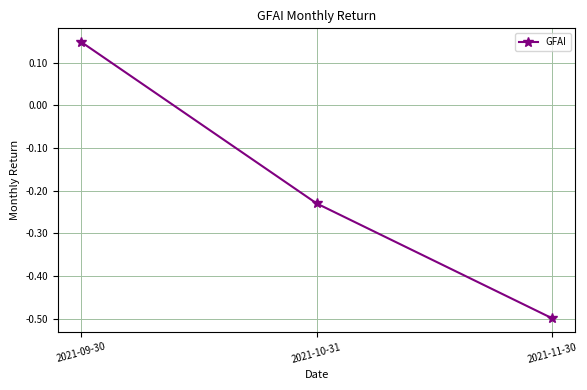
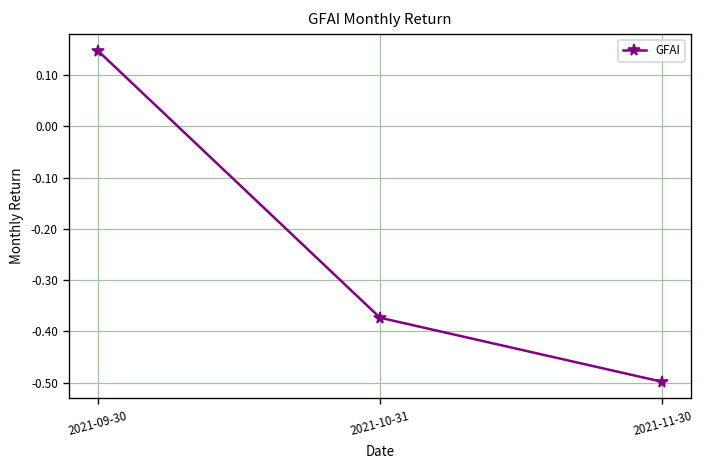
  {
    "2021-09-30": 0.15,
-   "2021-10-31": -0.23,
+   "2021-10-31": -0.37,
    "2021-11-30": -0.50
  }
